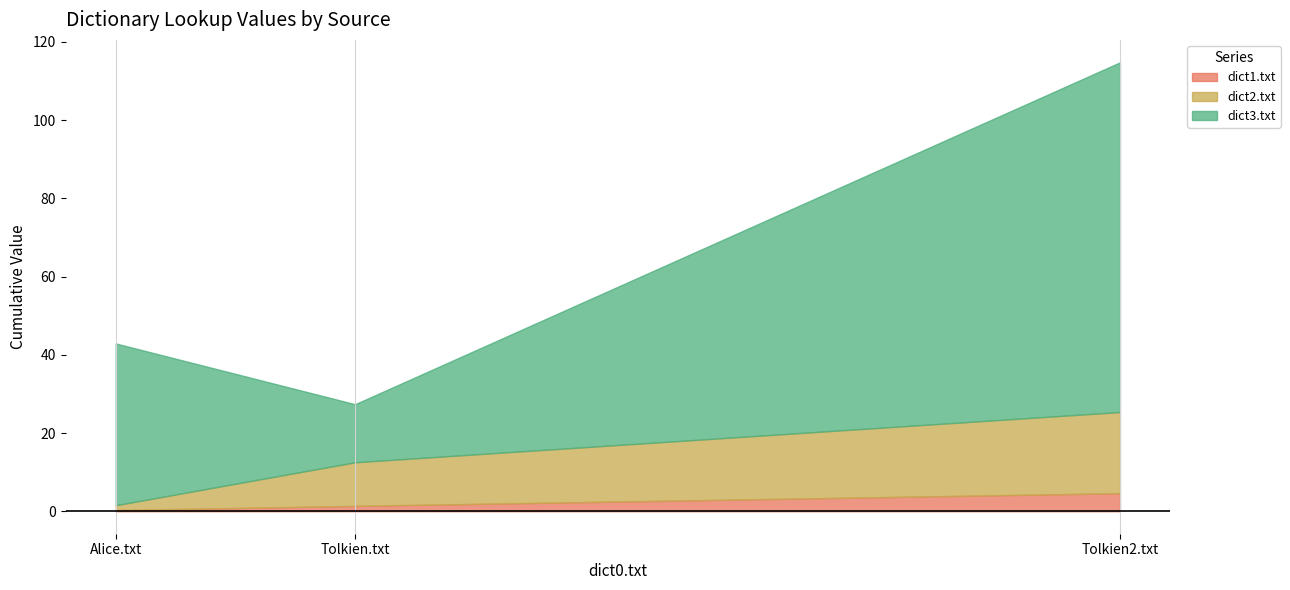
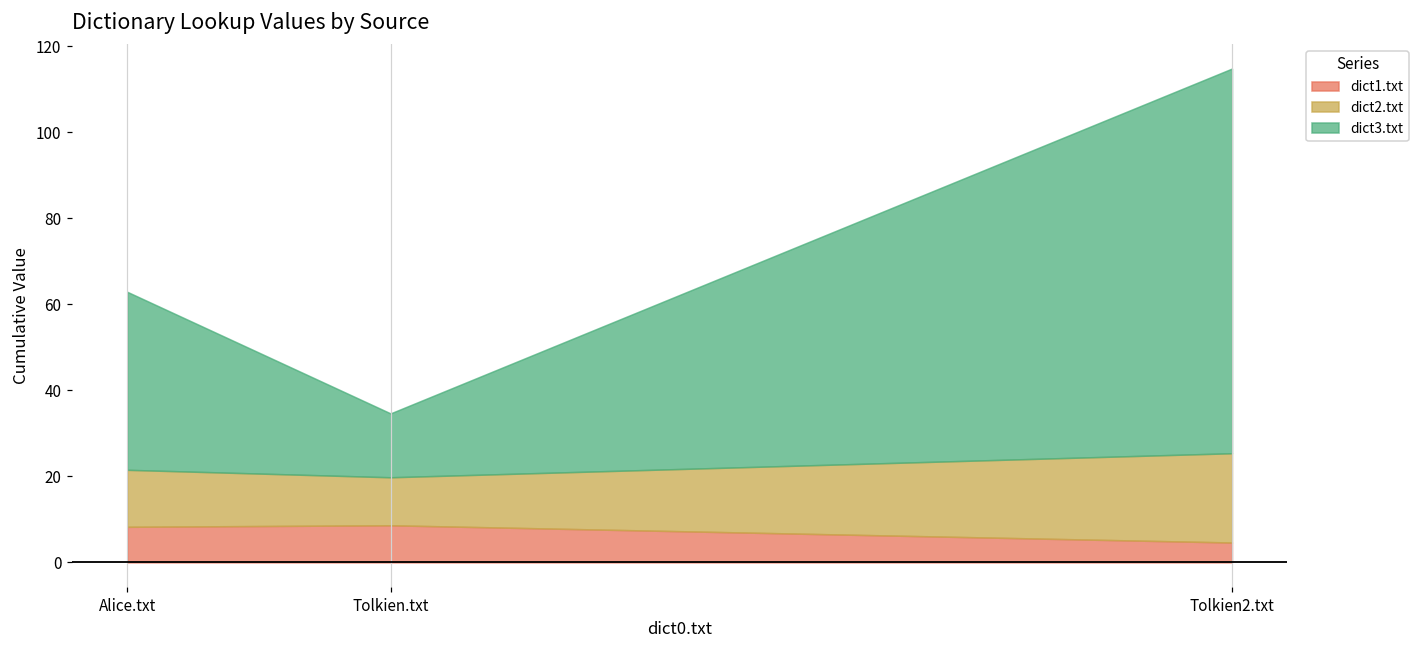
  {
    "dict1.txt": {
-     "Alice.txt": 0,
-     "Tolkien.txt": 1,
+     "Alice.txt": 8,
+     "Tolkien.txt": 9,
      "Tolkien2.txt": 5
    },
    "dict2.txt": {
-     "Alice.txt": 1,
+     "Alice.txt": 13,
      "Tolkien.txt": 11,
      "Tolkien2.txt": 21
    },
    "dict3.txt": {
      "Alice.txt": 41,
      "Tolkien.txt": 15,
      "Tolkien2.txt": 89
    }
  }
